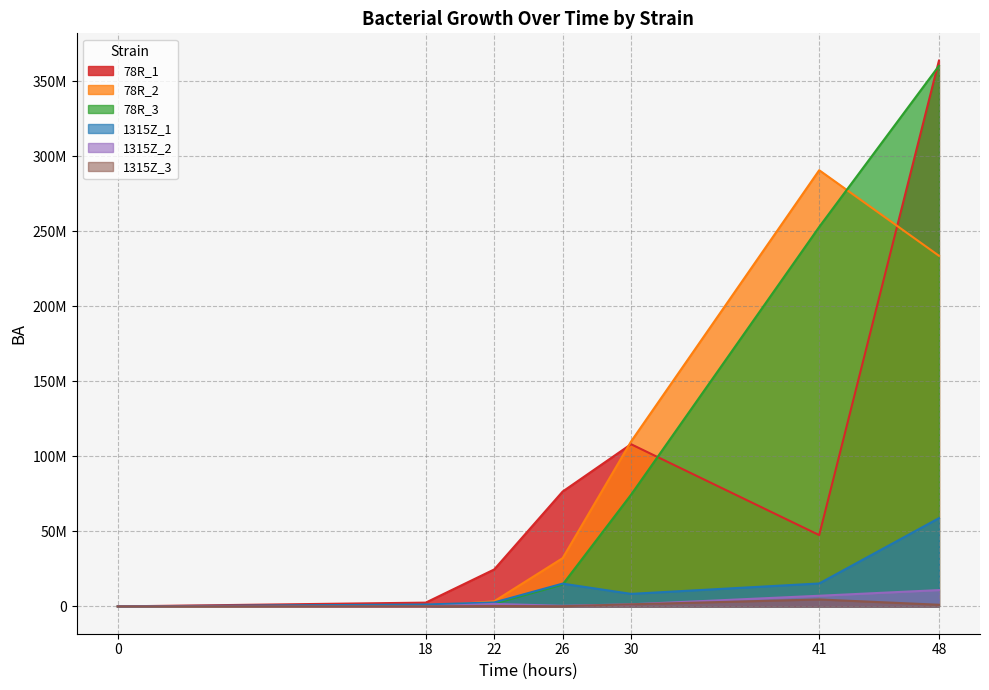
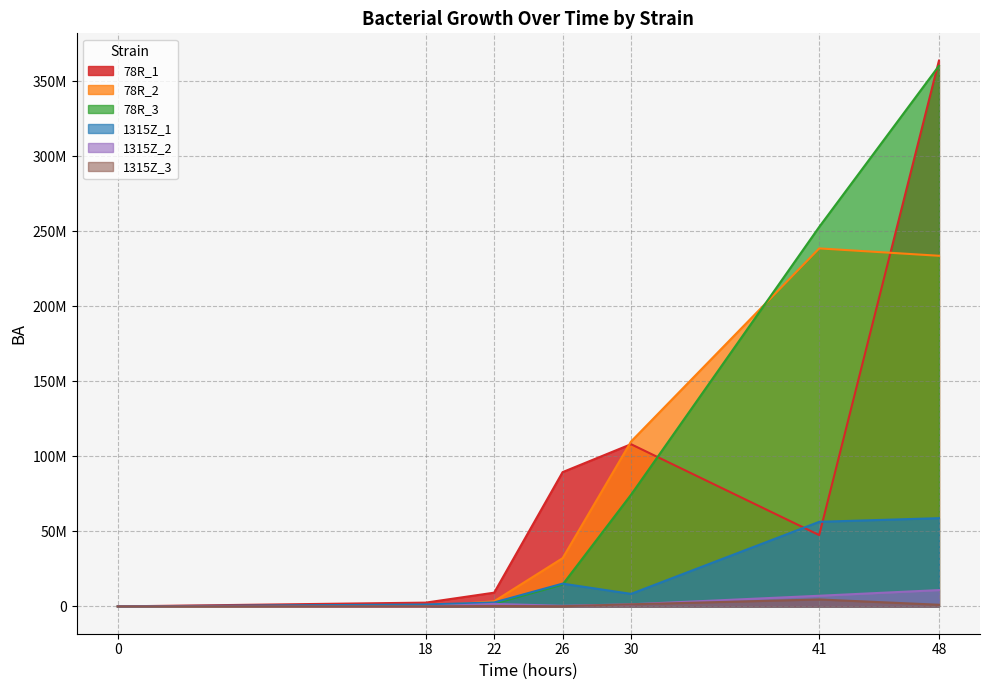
  {
    "78R_1": {
-     "22": 25000000,
-     "26": 77000000,
+     "22": 9000000,
+     "26": 90000000,
      "30": 108000000,
      "41": 48000000,
      "48": 364000000
    },
    "78R_2": {
      "26": 32000000,
      "30": 110000000,
-     "41": 291000000,
+     "41": 239000000,
      "48": 234000000
    },
    "78R_3": {
      "30": 74000000,
      "41": 253000000,
      "48": 360000000
    },
    "1315Z_1": {
      "30": 8000000,
-     "41": 15000000,
+     "41": 56000000,
      "48": 59000000
    },
    "1315Z_2": {
      "41": 7000000,
      "48": 11000000
    },
    "1315Z_3": {
      "41": 5000000,
      "48": 1000000
    }
  }
